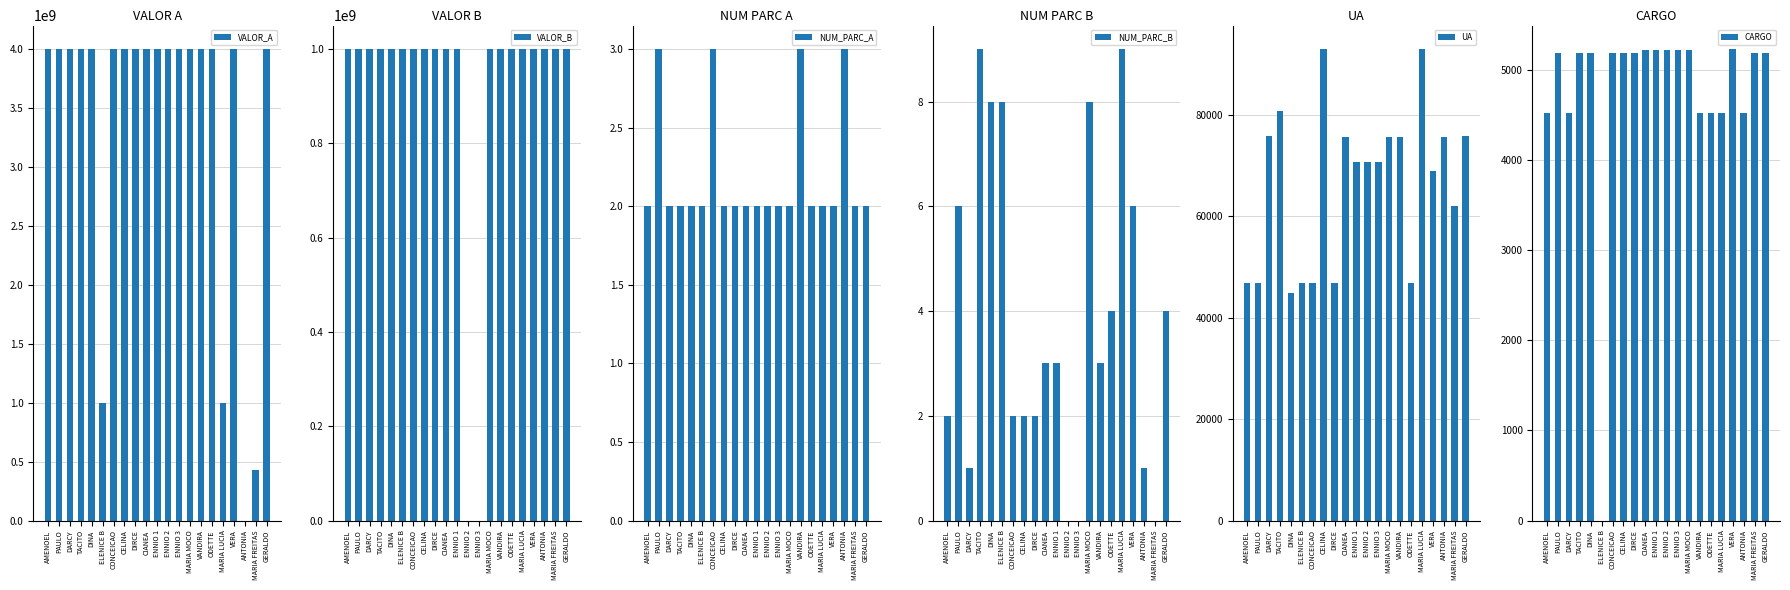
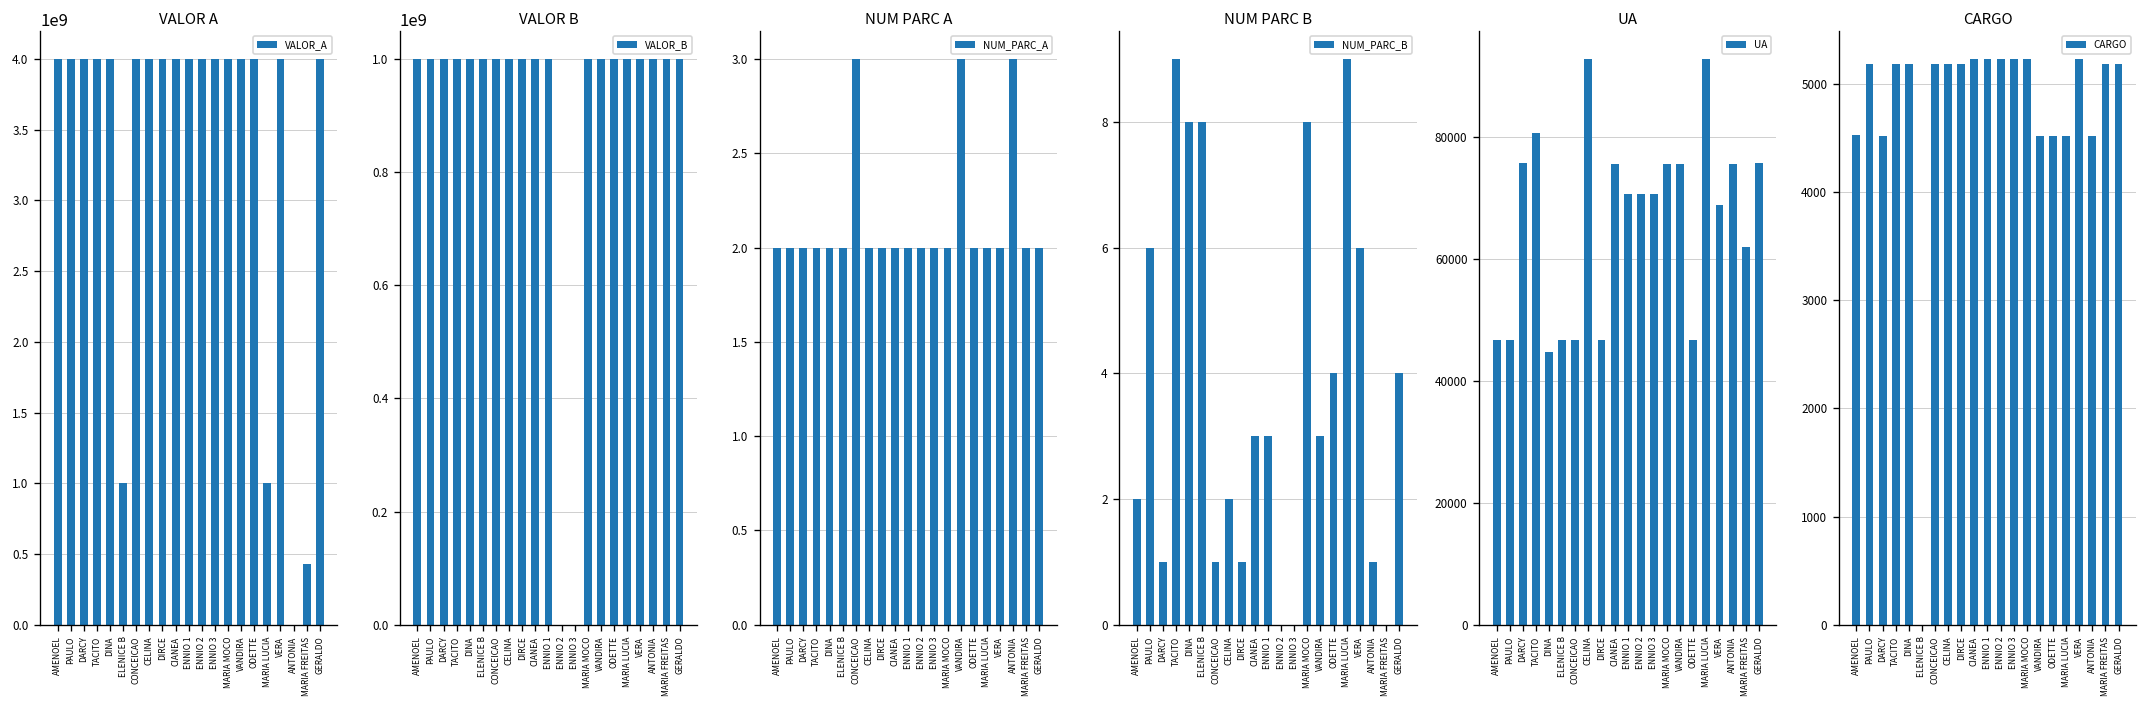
  {
    "VALOR A": {
      "AMENOEL": 4000000000,
      "PAULO": 4000000000,
      "DARCY": 4000000000,
      "TACITO": 4000000000,
      "DINA": 4000000000,
      "ELENICE B": 1000000000,
      "CONCEICAO": 4000000000,
      "CELINA": 4000000000,
      "DIRCE": 4000000000,
      "CIANEA": 4000000000,
      "ENNIO 1": 4000000000,
      "ENNIO 2": 4000000000,
      "ENNIO 3": 4000000000,
      "MARIA MOCO": 4000000000,
      "VANDIRA": 4000000000,
      "ODETTE": 4000000000,
      "MARIA LUCIA": 1000000000,
      "VERA": 4000000000,
      "ANTONIA": 0,
      "MARIA FREITAS": 430000000,
      "GERALDO": 4000000000
    },
    "VALOR B": {
      "AMENOEL": 1000000000,
      "PAULO": 1000000000,
      "DARCY": 1000000000,
      "TACITO": 1000000000,
      "DINA": 1000000000,
      "ELENICE B": 1000000000,
      "CONCEICAO": 1000000000,
      "CELINA": 1000000000,
      "DIRCE": 1000000000,
      "CIANEA": 1000000000,
      "ENNIO 1": 1000000000,
      "ENNIO 2": 0,
      "ENNIO 3": 0,
      "MARIA MOCO": 1000000000,
      "VANDIRA": 1000000000,
      "ODETTE": 1000000000,
      "MARIA LUCIA": 1000000000,
      "VERA": 1000000000,
      "ANTONIA": 1000000000,
      "MARIA FREITAS": 1000000000,
      "GERALDO": 1000000000
    },
    "NUM PARC A": {
      "AMENOEL": 2,
-     "PAULO": 3,
+     "PAULO": 2,
      "DARCY": 2,
      "TACITO": 2,
      "DINA": 2,
      "ELENICE B": 2,
      "CONCEICAO": 3,
      "CELINA": 2,
      "DIRCE": 2,
      "CIANEA": 2,
      "ENNIO 1": 2,
      "ENNIO 2": 2,
      "ENNIO 3": 2,
      "MARIA MOCO": 2,
      "VANDIRA": 3,
      "ODETTE": 2,
      "MARIA LUCIA": 2,
      "VERA": 2,
      "ANTONIA": 3,
      "MARIA FREITAS": 2,
      "GERALDO": 2
    },
    "NUM PARC B": {
      "AMENOEL": 2,
      "PAULO": 6,
      "DARCY": 1,
      "TACITO": 9,
      "DINA": 8,
      "ELENICE B": 8,
-     "CONCEICAO": 2,
+     "CONCEICAO": 1,
      "CELINA": 2,
-     "DIRCE": 2,
+     "DIRCE": 1,
      "CIANEA": 3,
      "ENNIO 1": 3,
      "ENNIO 2": 0,
      "ENNIO 3": 0,
      "MARIA MOCO": 8,
      "VANDIRA": 3,
      "ODETTE": 4,
      "MARIA LUCIA": 9,
      "VERA": 6,
      "ANTONIA": 1,
      "MARIA FREITAS": 0,
      "GERALDO": 4
    },
    "UA": {
      "AMENOEL": 47000,
      "PAULO": 47000,
      "DARCY": 76000,
      "TACITO": 81000,
      "DINA": 45000,
      "ELENICE B": 47000,
      "CONCEICAO": 47000,
      "CELINA": 93000,
      "DIRCE": 47000,
      "CIANEA": 76000,
      "ENNIO 1": 71000,
      "ENNIO 2": 71000,
      "ENNIO 3": 71000,
      "MARIA MOCO": 76000,
      "VANDIRA": 76000,
      "ODETTE": 47000,
      "MARIA LUCIA": 93000,
      "VERA": 69000,
      "ANTONIA": 76000,
      "MARIA FREITAS": 62000,
      "GERALDO": 76000
    },
    "CARGO": {
      "AMENOEL": 4500,
      "PAULO": 5200,
      "DARCY": 4500,
      "TACITO": 5200,
      "DINA": 5200,
      "ELENICE B": 0,
      "CONCEICAO": 5200,
      "CELINA": 5200,
      "DIRCE": 5200,
      "CIANEA": 5200,
      "ENNIO 1": 5200,
      "ENNIO 2": 5200,
      "ENNIO 3": 5200,
      "MARIA MOCO": 5200,
      "VANDIRA": 4500,
      "ODETTE": 4500,
      "MARIA LUCIA": 4500,
      "VERA": 5200,
      "ANTONIA": 4500,
      "MARIA FREITAS": 5200,
      "GERALDO": 5200
    }
  }
